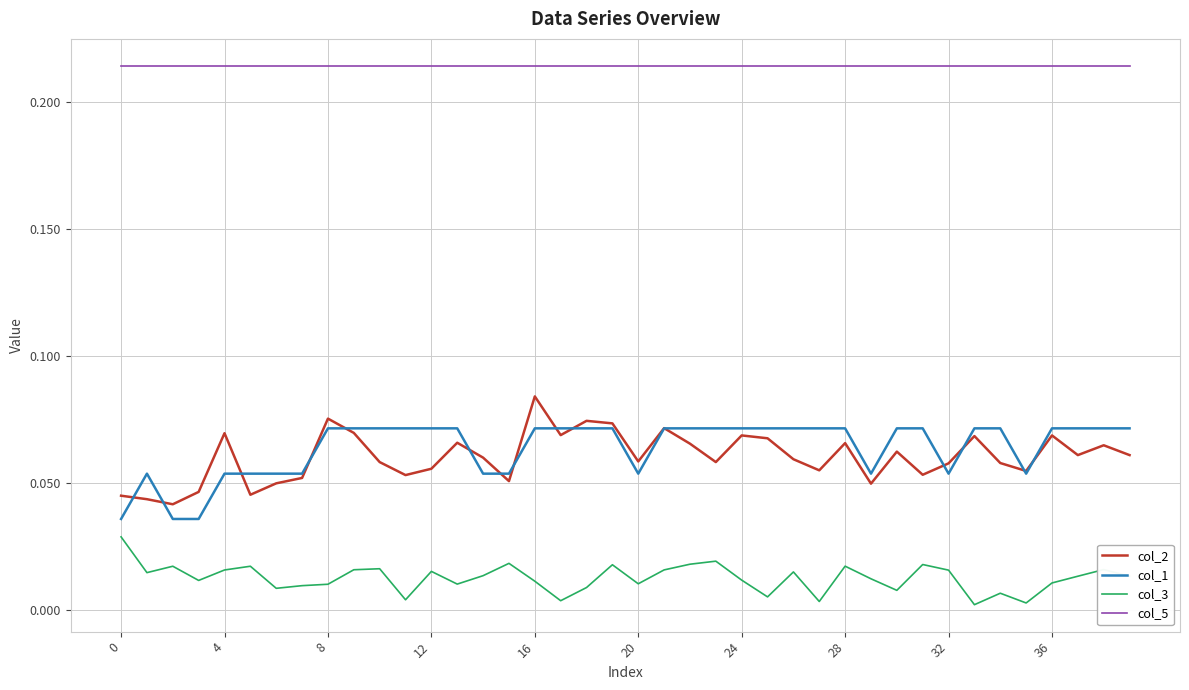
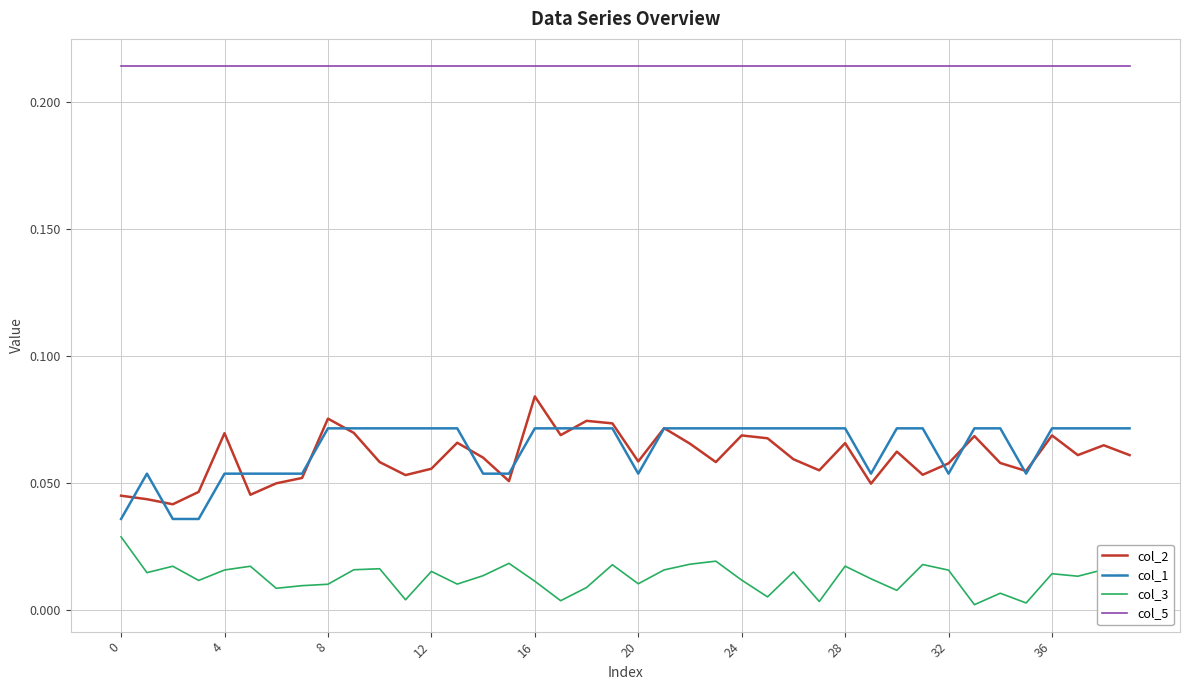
  {
    "col_2": {
      "0": 0.045,
      "4": 0.070,
      "8": 0.075,
      "12": 0.056,
      "16": 0.084,
      "20": 0.058,
      "24": 0.069,
      "28": 0.066,
      "32": 0.058,
      "36": 0.069
    },
    "col_1": {
      "0": 0.036,
      "4": 0.054,
      "8": 0.071,
      "12": 0.071,
      "16": 0.071,
      "20": 0.054,
      "24": 0.071,
      "28": 0.071,
      "32": 0.054,
      "36": 0.071
    },
    "col_3": {
      "0": 0.029,
      "4": 0.016,
      "8": 0.010,
      "12": 0.015,
      "16": 0.011,
      "20": 0.010,
      "24": 0.012,
      "28": 0.017,
      "32": 0.016,
-     "36": 0.010
+     "36": 0.014
    },
    "col_5": {
      "0": 0.214,
      "4": 0.214,
      "8": 0.214,
      "12": 0.214,
      "16": 0.214,
      "20": 0.214,
      "24": 0.214,
      "28": 0.214,
      "32": 0.214,
      "36": 0.214
    }
  }
